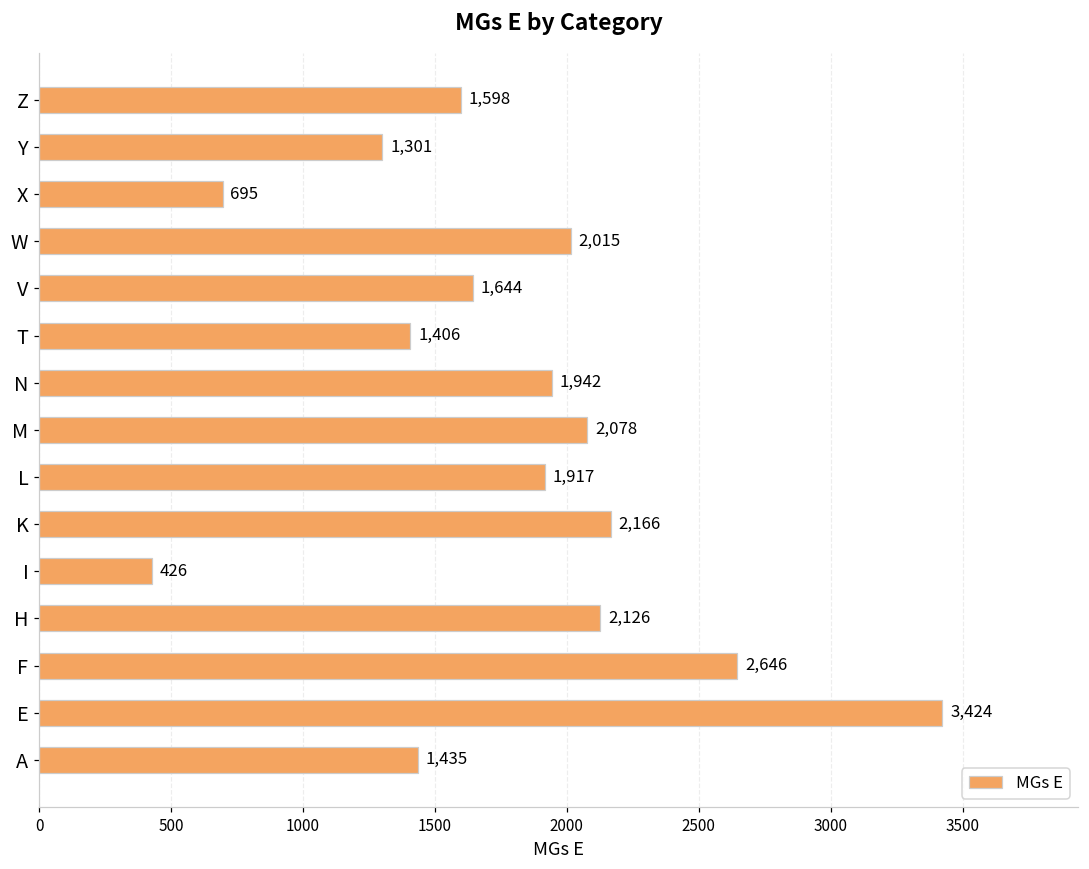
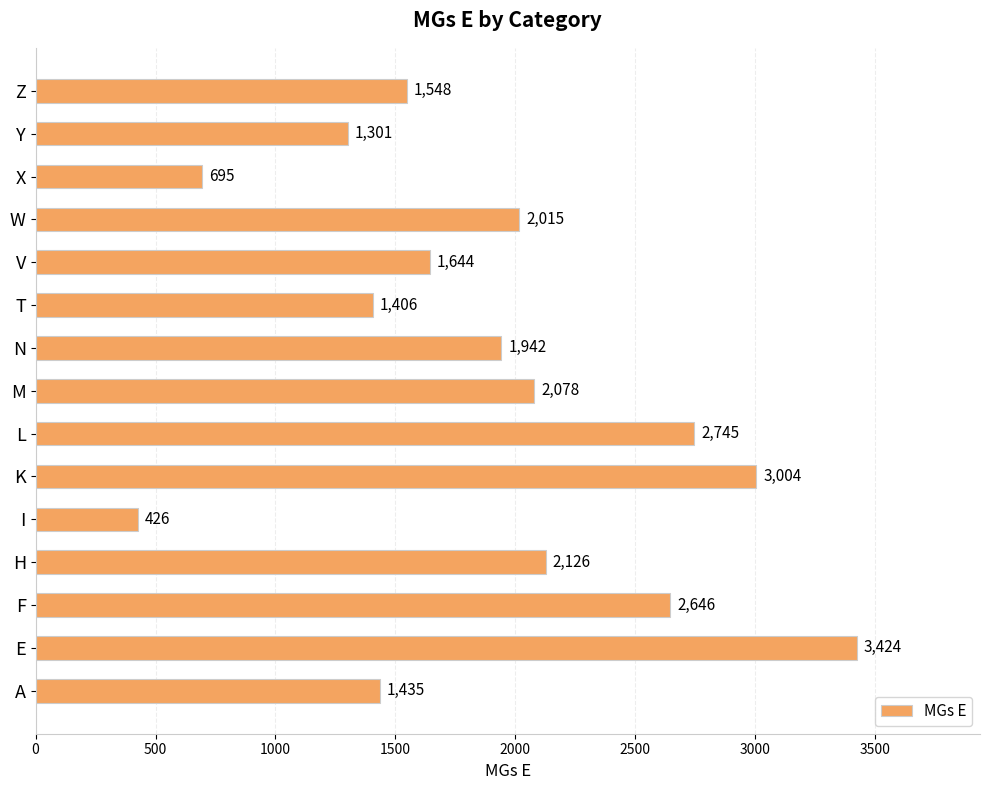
  {
-   "Z": "1,598",
+   "Z": "1,548",
    "Y": "1,301",
    "X": "695",
    "W": "2,015",
    "V": "1,644",
    "T": "1,406",
    "N": "1,942",
    "M": "2,078",
-   "L": "1,917",
-   "K": "2,166",
+   "L": "2,745",
+   "K": "3,004",
    "I": "426",
    "H": "2,126",
    "F": "2,646",
    "E": "3,424",
    "A": "1,435"
  }
